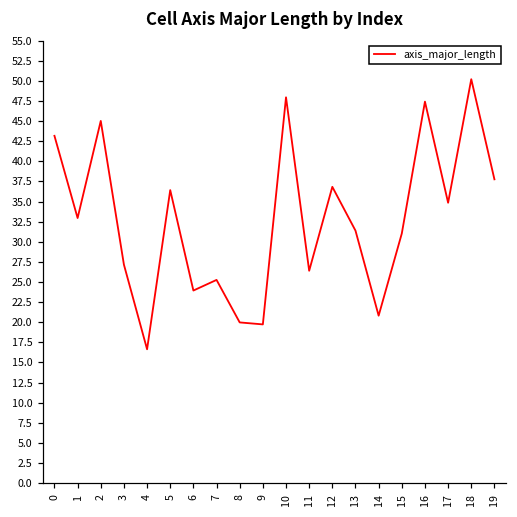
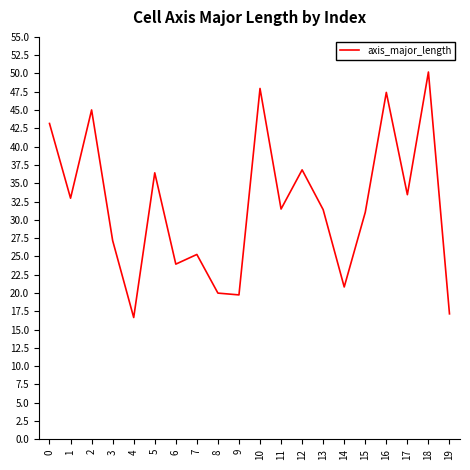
  {
    "0": 43,
    "1": 33,
    "2": 45,
    "3": 27,
    "4": 17,
    "5": 36,
    "6": 24,
    "7": 25,
    "8": 20,
    "9": 20,
    "10": 48,
-   "11": 26,
+   "11": 31,
    "12": 37,
    "13": 31,
    "14": 21,
    "15": 31,
    "16": 47,
-   "17": 35,
+   "17": 33,
    "18": 50,
-   "19": 38
+   "19": 17
  }
